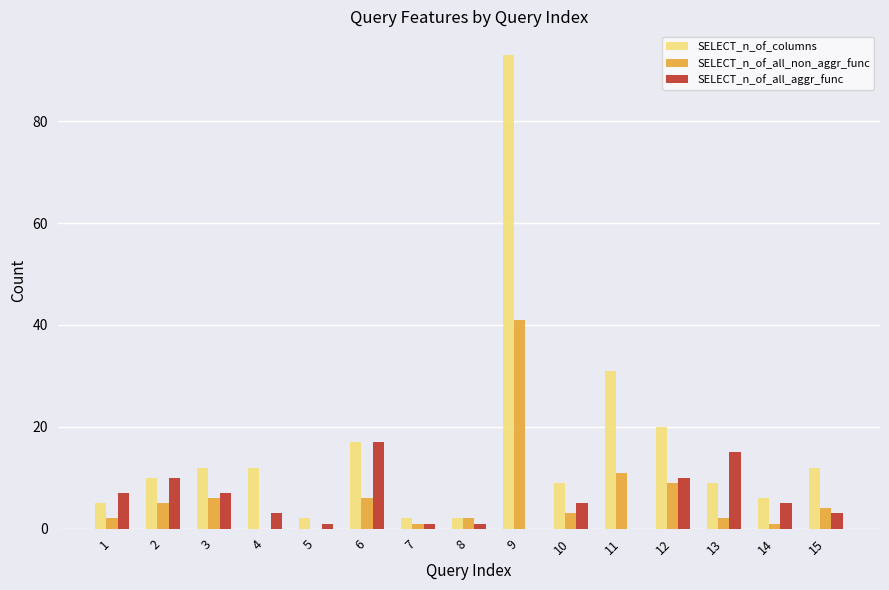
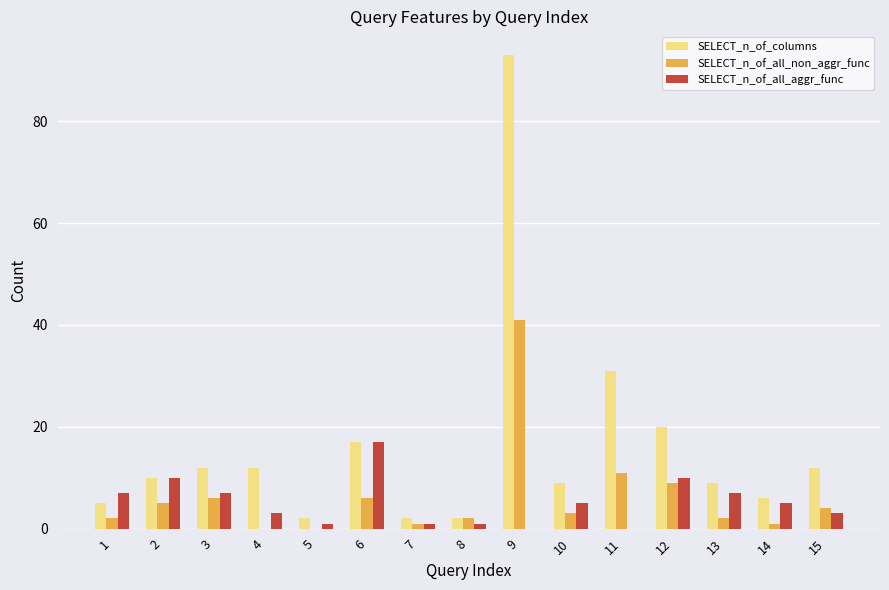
  {
    "SELECT_n_of_columns": {
      "1": 5,
      "2": 10,
      "3": 12,
      "4": 12,
      "5": 2,
      "6": 17,
      "7": 2,
      "8": 2,
      "9": 93,
      "10": 9,
      "11": 31,
      "12": 20,
      "13": 9,
      "14": 6,
      "15": 12
    },
    "SELECT_n_of_all_non_aggr_func": {
      "1": 2,
      "2": 5,
      "3": 6,
      "4": 0,
      "5": 0,
      "6": 6,
      "7": 1,
      "8": 2,
      "9": 41,
      "10": 3,
      "11": 11,
      "12": 9,
      "13": 2,
      "14": 1,
      "15": 4
    },
    "SELECT_n_of_all_aggr_func": {
      "1": 7,
      "2": 10,
      "3": 7,
      "4": 3,
      "5": 1,
      "6": 17,
      "7": 1,
      "8": 1,
      "9": 0,
      "10": 5,
      "11": 0,
      "12": 10,
-     "13": 15,
+     "13": 7,
      "14": 5,
      "15": 3
    }
  }
